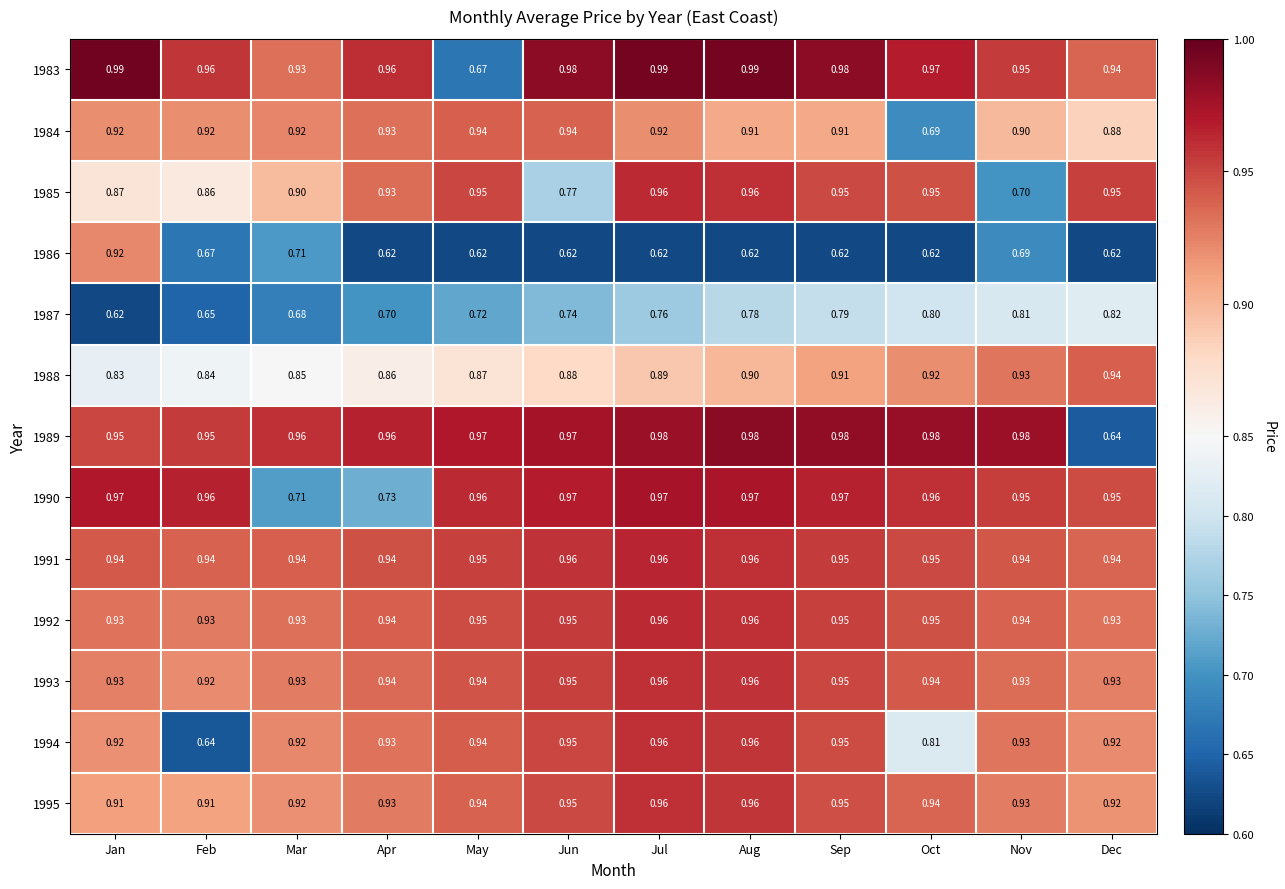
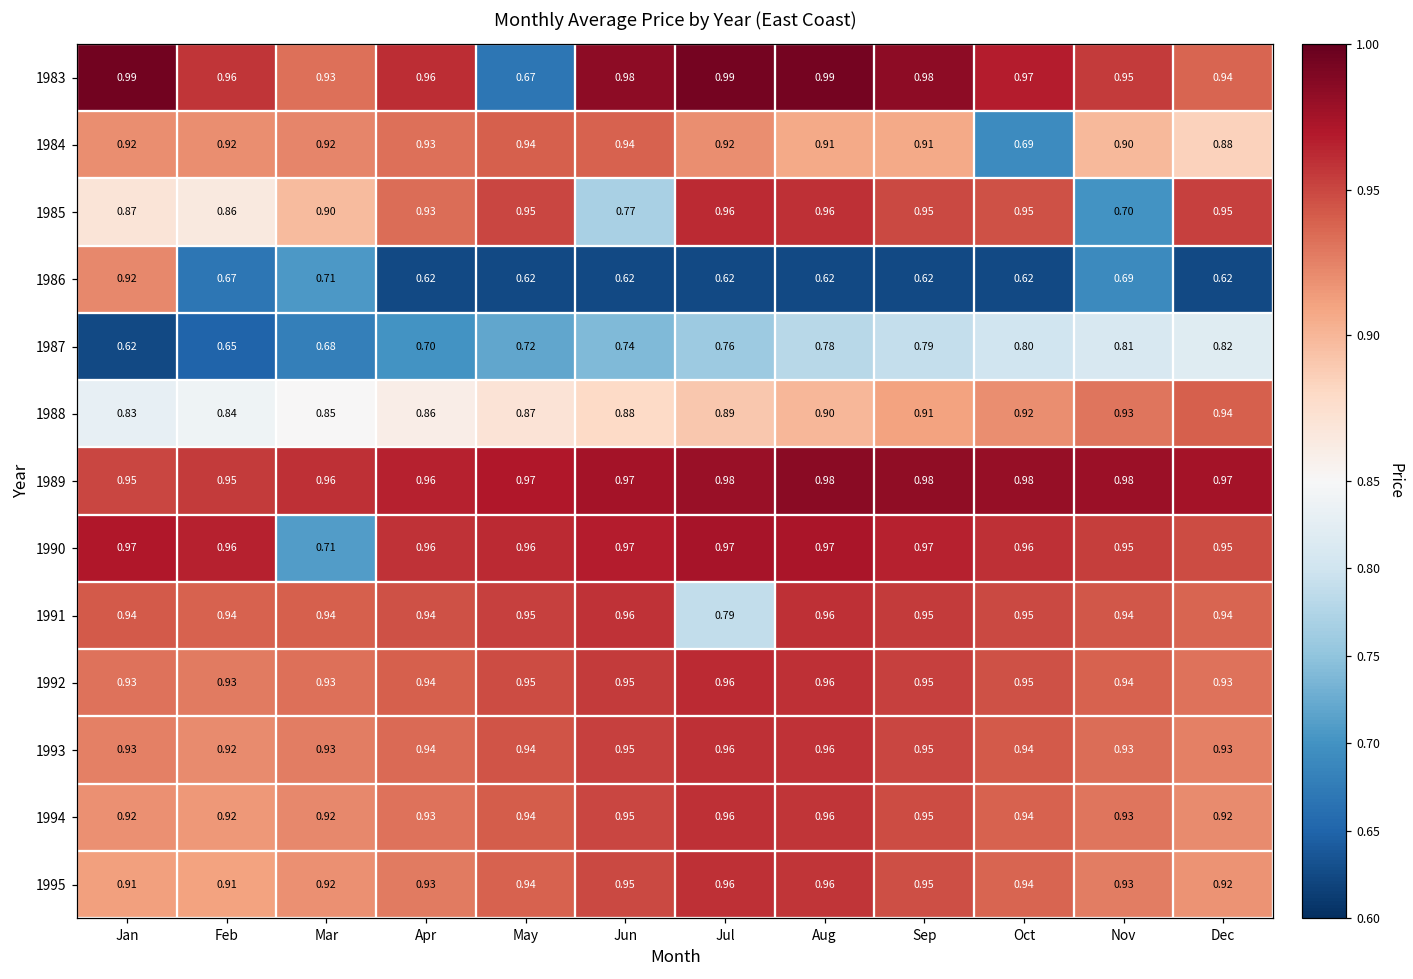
  {
    "1983": {
      "Jan": 0.99,
      "Feb": 0.96,
      "Mar": 0.93,
      "Apr": 0.96,
      "May": 0.67,
      "Jun": 0.98,
      "Jul": 0.99,
      "Aug": 0.99,
      "Sep": 0.98,
      "Oct": 0.97,
      "Nov": 0.95,
      "Dec": 0.94
    },
    "1984": {
      "Jan": 0.92,
      "Feb": 0.92,
      "Mar": 0.92,
      "Apr": 0.93,
      "May": 0.94,
      "Jun": 0.94,
      "Jul": 0.92,
      "Aug": 0.91,
      "Sep": 0.91,
      "Oct": 0.69,
      "Nov": 0.90,
      "Dec": 0.88
    },
    "1985": {
      "Jan": 0.87,
      "Feb": 0.86,
      "Mar": 0.90,
      "Apr": 0.93,
      "May": 0.95,
      "Jun": 0.77,
      "Jul": 0.96,
      "Aug": 0.96,
      "Sep": 0.95,
      "Oct": 0.95,
      "Nov": 0.70,
      "Dec": 0.95
    },
    "1986": {
      "Jan": 0.92,
      "Feb": 0.67,
      "Mar": 0.71,
      "Apr": 0.62,
      "May": 0.62,
      "Jun": 0.62,
      "Jul": 0.62,
      "Aug": 0.62,
      "Sep": 0.62,
      "Oct": 0.62,
      "Nov": 0.69,
      "Dec": 0.62
    },
    "1987": {
      "Jan": 0.62,
      "Feb": 0.65,
      "Mar": 0.68,
      "Apr": 0.70,
      "May": 0.72,
      "Jun": 0.74,
      "Jul": 0.76,
      "Aug": 0.78,
      "Sep": 0.79,
      "Oct": 0.80,
      "Nov": 0.81,
      "Dec": 0.82
    },
    "1988": {
      "Jan": 0.83,
      "Feb": 0.84,
      "Mar": 0.85,
      "Apr": 0.86,
      "May": 0.87,
      "Jun": 0.88,
      "Jul": 0.89,
      "Aug": 0.90,
      "Sep": 0.91,
      "Oct": 0.92,
      "Nov": 0.93,
      "Dec": 0.94
    },
    "1989": {
      "Jan": 0.95,
      "Feb": 0.95,
      "Mar": 0.96,
      "Apr": 0.96,
      "May": 0.97,
      "Jun": 0.97,
      "Jul": 0.98,
      "Aug": 0.98,
      "Sep": 0.98,
      "Oct": 0.98,
      "Nov": 0.98,
-     "Dec": 0.64
+     "Dec": 0.97
    },
    "1990": {
      "Jan": 0.97,
      "Feb": 0.96,
      "Mar": 0.71,
-     "Apr": 0.73,
+     "Apr": 0.96,
      "May": 0.96,
      "Jun": 0.97,
      "Jul": 0.97,
      "Aug": 0.97,
      "Sep": 0.97,
      "Oct": 0.96,
      "Nov": 0.95,
      "Dec": 0.95
    },
    "1991": {
      "Jan": 0.94,
      "Feb": 0.94,
      "Mar": 0.94,
      "Apr": 0.94,
      "May": 0.95,
      "Jun": 0.96,
-     "Jul": 0.96,
+     "Jul": 0.79,
      "Aug": 0.96,
      "Sep": 0.95,
      "Oct": 0.95,
      "Nov": 0.94,
      "Dec": 0.94
    },
    "1992": {
      "Jan": 0.93,
      "Feb": 0.93,
      "Mar": 0.93,
      "Apr": 0.94,
      "May": 0.95,
      "Jun": 0.95,
      "Jul": 0.96,
      "Aug": 0.96,
      "Sep": 0.95,
      "Oct": 0.95,
      "Nov": 0.94,
      "Dec": 0.93
    },
    "1993": {
      "Jan": 0.93,
      "Feb": 0.92,
      "Mar": 0.93,
      "Apr": 0.94,
      "May": 0.94,
      "Jun": 0.95,
      "Jul": 0.96,
      "Aug": 0.96,
      "Sep": 0.95,
      "Oct": 0.94,
      "Nov": 0.93,
      "Dec": 0.93
    },
    "1994": {
      "Jan": 0.92,
-     "Feb": 0.64,
+     "Feb": 0.92,
      "Mar": 0.92,
      "Apr": 0.93,
      "May": 0.94,
      "Jun": 0.95,
      "Jul": 0.96,
      "Aug": 0.96,
      "Sep": 0.95,
-     "Oct": 0.81,
+     "Oct": 0.94,
      "Nov": 0.93,
      "Dec": 0.92
    },
    "1995": {
      "Jan": 0.91,
      "Feb": 0.91,
      "Mar": 0.92,
      "Apr": 0.93,
      "May": 0.94,
      "Jun": 0.95,
      "Jul": 0.96,
      "Aug": 0.96,
      "Sep": 0.95,
      "Oct": 0.94,
      "Nov": 0.93,
      "Dec": 0.92
    }
  }
